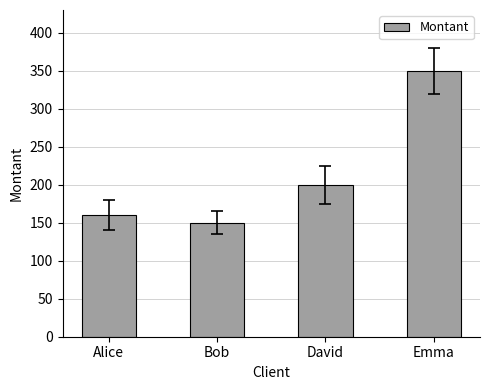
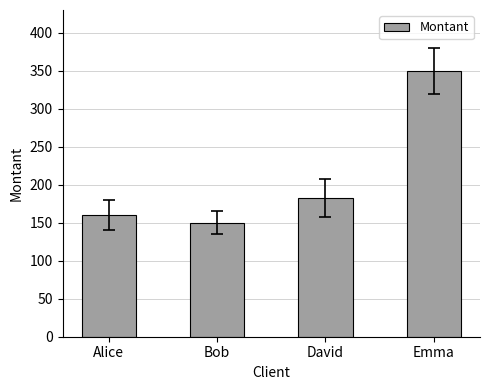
  {
    "Montant": {
      "Alice": 160,
      "Bob": 150,
-     "David": 200,
+     "David": 180,
      "Emma": 350
    }
  }
